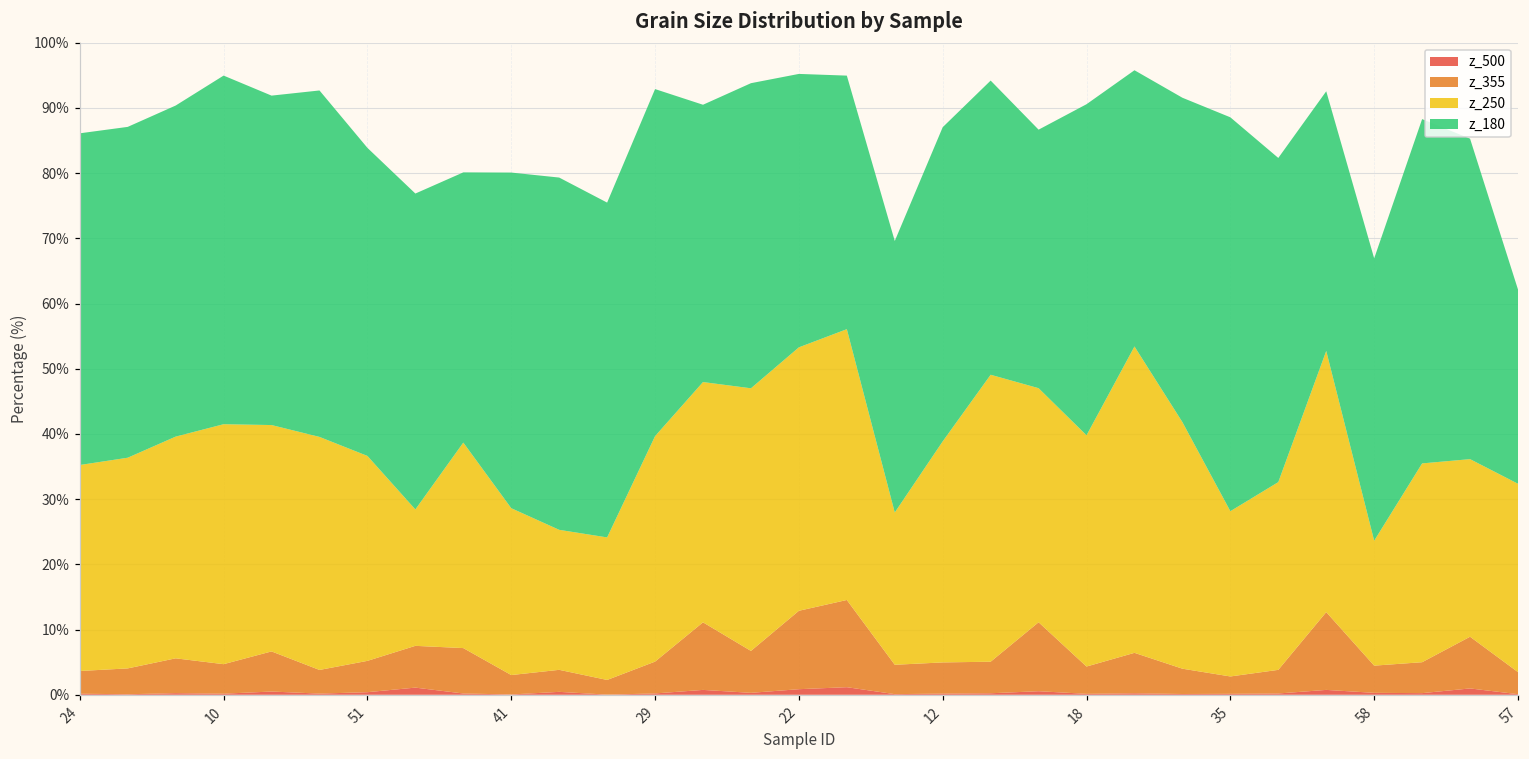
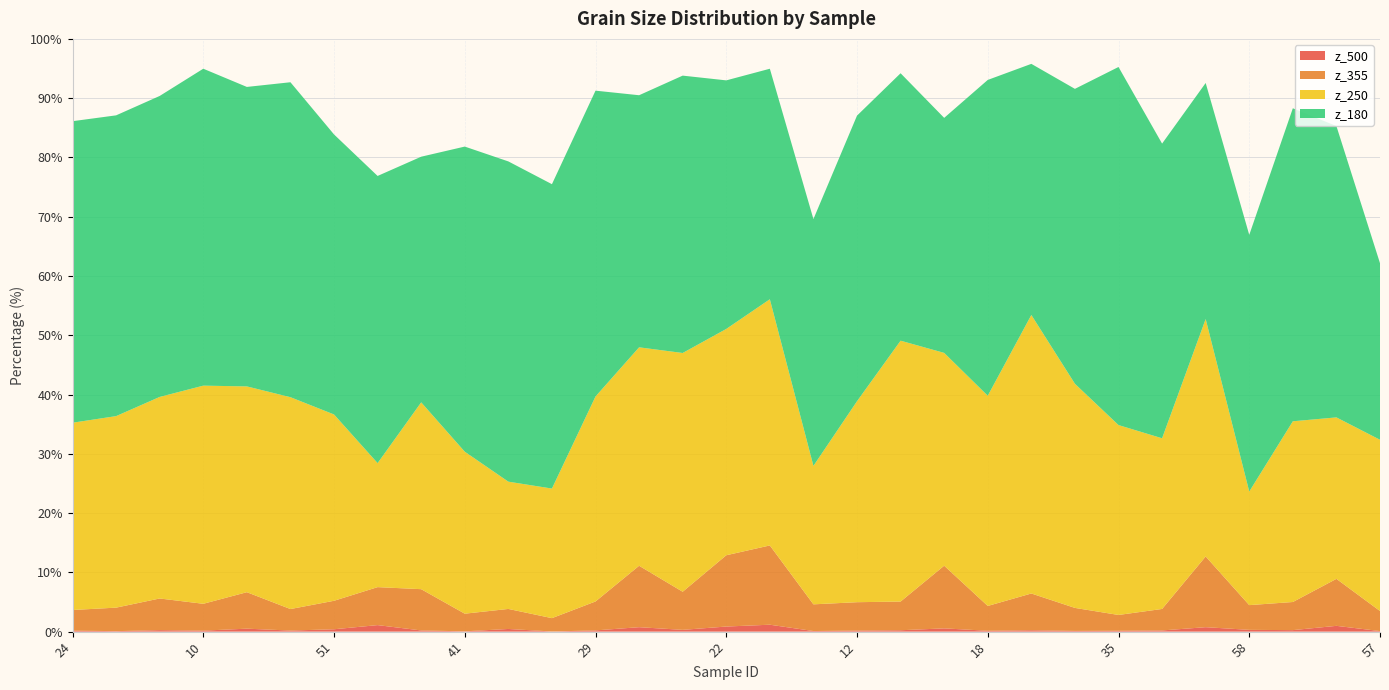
  {
    "z_250": {
      "24": "32%",
      "10": "37%",
      "51": "31%",
-     "41": "26%",
+     "41": "27%",
      "29": "35%",
-     "22": "40%",
+     "22": "38%",
      "12": "34%",
      "18": "35%",
-     "35": "25%",
+     "35": "32%",
      "58": "19%",
      "57": "29%"
    },
    "z_180": {
      "24": "51%",
      "10": "53%",
      "51": "47%",
      "41": "51%",
-     "29": "53%",
+     "29": "52%",
      "22": "42%",
      "12": "48%",
-     "18": "51%",
+     "18": "53%",
      "35": "60%",
      "58": "43%",
      "57": "30%"
    }
  }
